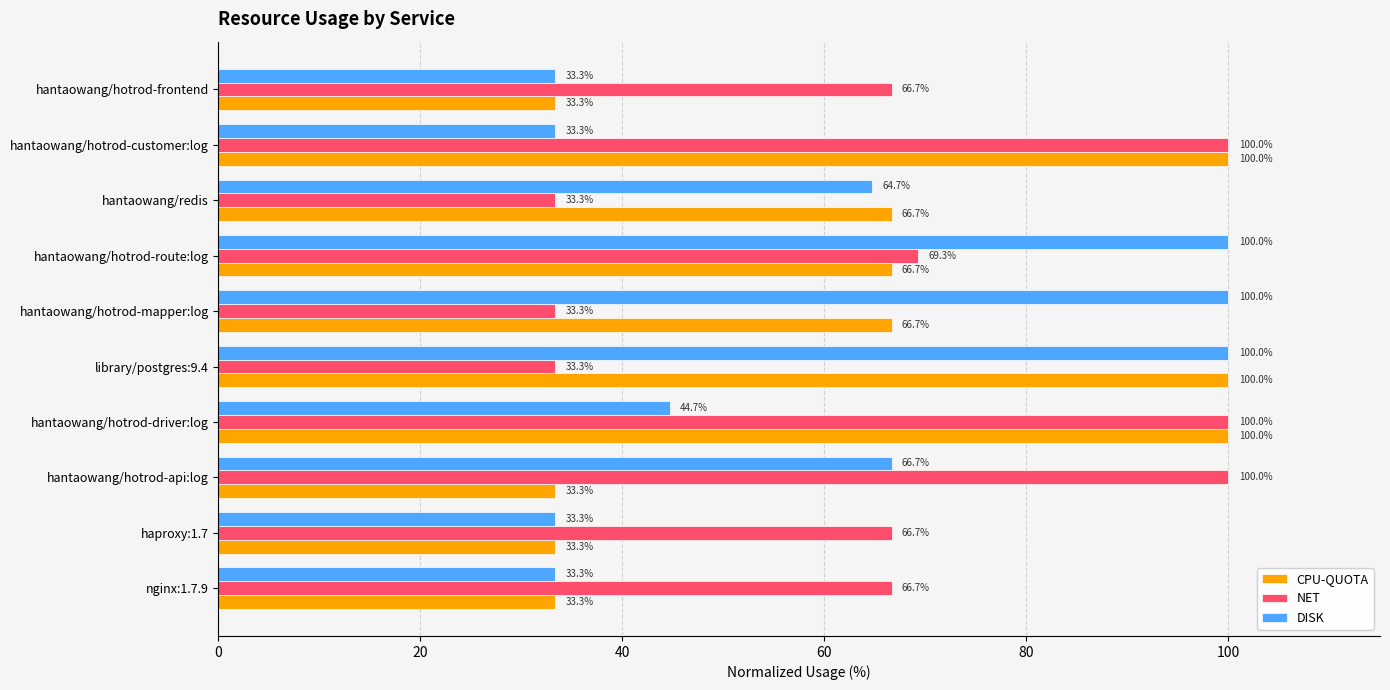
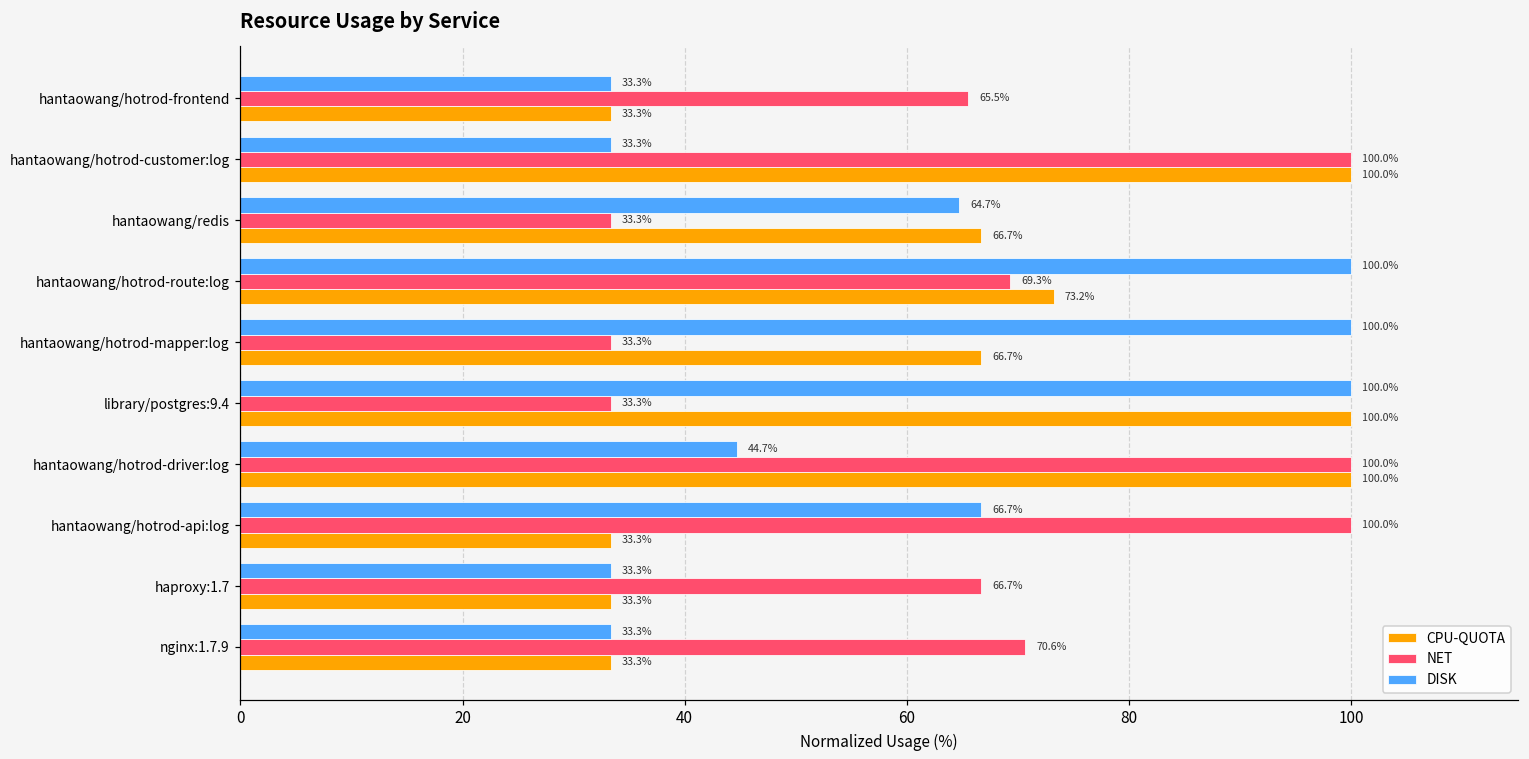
  {
    "CPU-QUOTA": {
      "hantaowang/hotrod-frontend": "33.3%",
      "hantaowang/hotrod-customer:log": "100.0%",
      "hantaowang/redis": "66.7%",
-     "hantaowang/hotrod-route:log": "66.7%",
+     "hantaowang/hotrod-route:log": "73.2%",
      "hantaowang/hotrod-mapper:log": "66.7%",
      "library/postgres:9.4": "100.0%",
      "hantaowang/hotrod-driver:log": "100.0%",
      "hantaowang/hotrod-api:log": "33.3%",
      "haproxy:1.7": "33.3%",
      "nginx:1.7.9": "33.3%"
    },
    "NET": {
-     "hantaowang/hotrod-frontend": "66.7%",
+     "hantaowang/hotrod-frontend": "65.5%",
      "hantaowang/hotrod-customer:log": "100.0%",
      "hantaowang/redis": "33.3%",
      "hantaowang/hotrod-route:log": "69.3%",
      "hantaowang/hotrod-mapper:log": "33.3%",
      "library/postgres:9.4": "33.3%",
      "hantaowang/hotrod-driver:log": "100.0%",
      "hantaowang/hotrod-api:log": "100.0%",
      "haproxy:1.7": "66.7%",
-     "nginx:1.7.9": "66.7%"
+     "nginx:1.7.9": "70.6%"
    },
    "DISK": {
      "hantaowang/hotrod-frontend": "33.3%",
      "hantaowang/hotrod-customer:log": "33.3%",
      "hantaowang/redis": "64.7%",
      "hantaowang/hotrod-route:log": "100.0%",
      "hantaowang/hotrod-mapper:log": "100.0%",
      "library/postgres:9.4": "100.0%",
      "hantaowang/hotrod-driver:log": "44.7%",
      "hantaowang/hotrod-api:log": "66.7%",
      "haproxy:1.7": "33.3%",
      "nginx:1.7.9": "33.3%"
    }
  }
